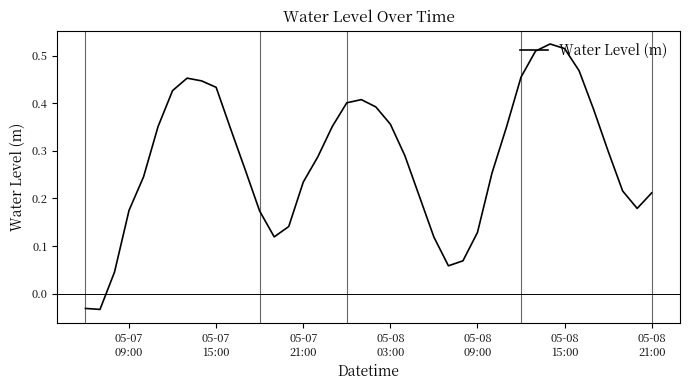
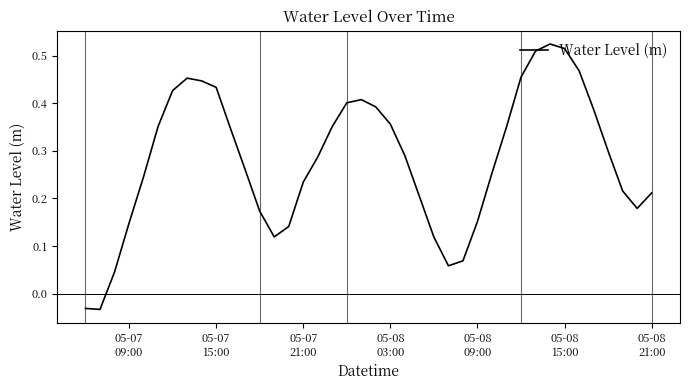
  {
-   "05-07 09:00": 0.17,
+   "05-07 09:00": 0.15,
    "05-07 15:00": 0.43,
    "05-07 21:00": 0.23,
    "05-08 03:00": 0.36,
-   "05-08 09:00": 0.13,
+   "05-08 09:00": 0.15,
    "05-08 15:00": 0.52,
    "05-08 21:00": 0.21
  }
